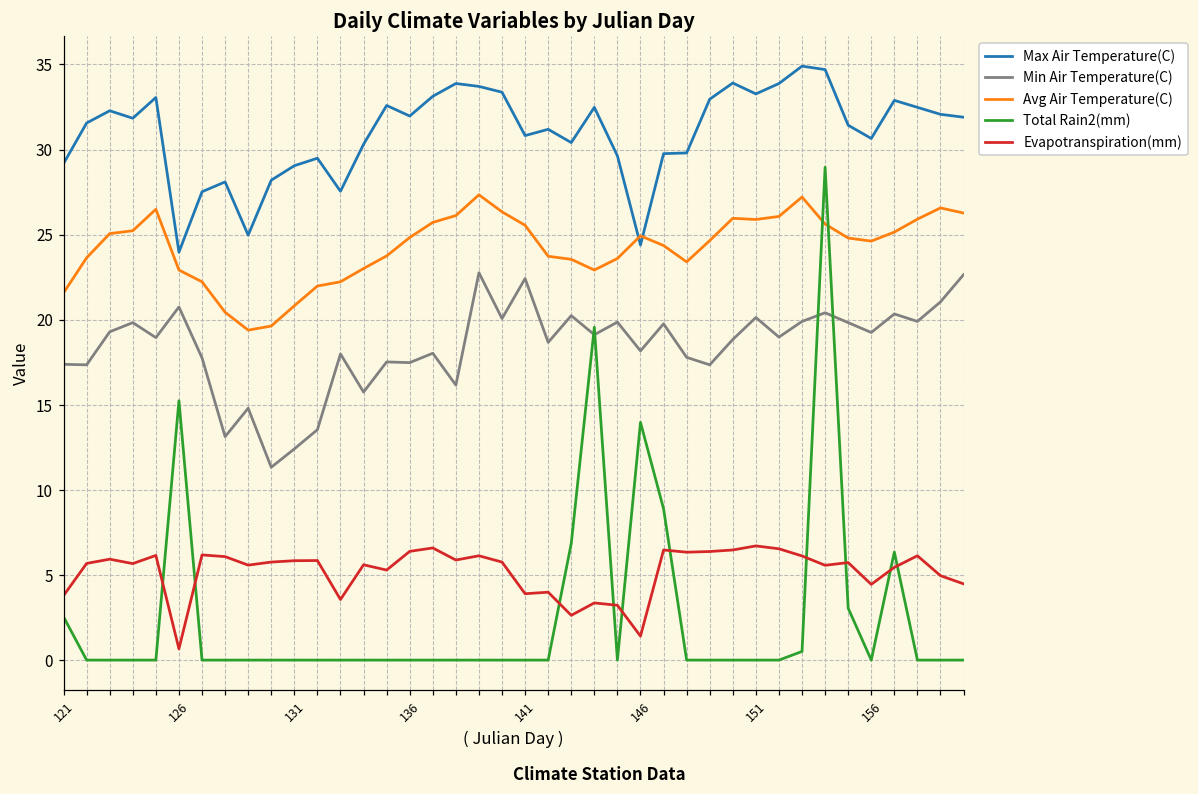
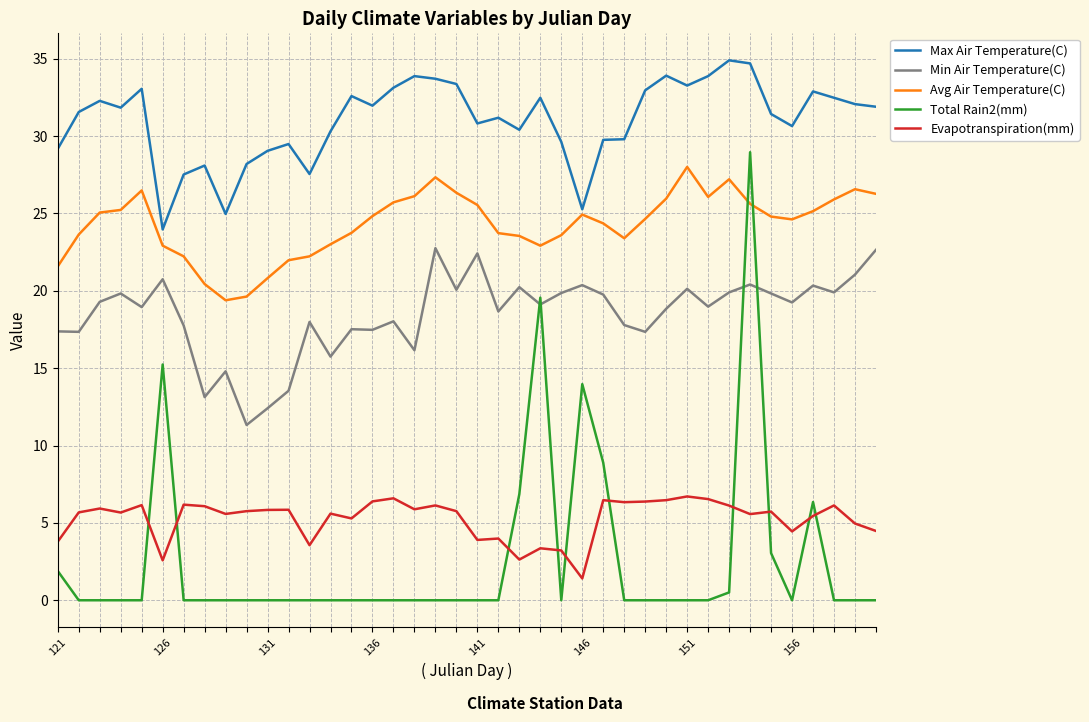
  {
    "Max Air Temperature(C)": {
      "121": 29.2,
      "126": 24.0,
      "131": 29.1,
      "136": 32.0,
      "141": 30.8,
-     "146": 24.4,
+     "146": 25.3,
      "151": 33.3,
      "156": 30.7
    },
    "Min Air Temperature(C)": {
      "121": 17.4,
      "126": 20.8,
      "131": 12.4,
      "136": 17.5,
      "141": 22.4,
-     "146": 18.2,
+     "146": 20.4,
      "151": 20.1,
      "156": 19.3
    },
    "Avg Air Temperature(C)": {
      "121": 21.6,
      "126": 22.9,
      "131": 20.8,
      "136": 24.8,
      "141": 25.6,
      "146": 24.9,
-     "151": 25.9,
+     "151": 28.0,
      "156": 24.6
    },
    "Total Rain2(mm)": {
-     "121": 2.5,
+     "121": 1.9,
      "126": 15.2,
      "131": 0.0,
      "136": 0.0,
      "141": 0.0,
      "146": 14.0,
      "151": 0.0,
      "156": 0.0
    },
    "Evapotranspiration(mm)": {
      "121": 3.8,
-     "126": 0.7,
+     "126": 2.6,
      "131": 5.8,
      "136": 6.4,
      "141": 3.9,
      "146": 1.4,
      "151": 6.7,
      "156": 4.5
    }
  }
